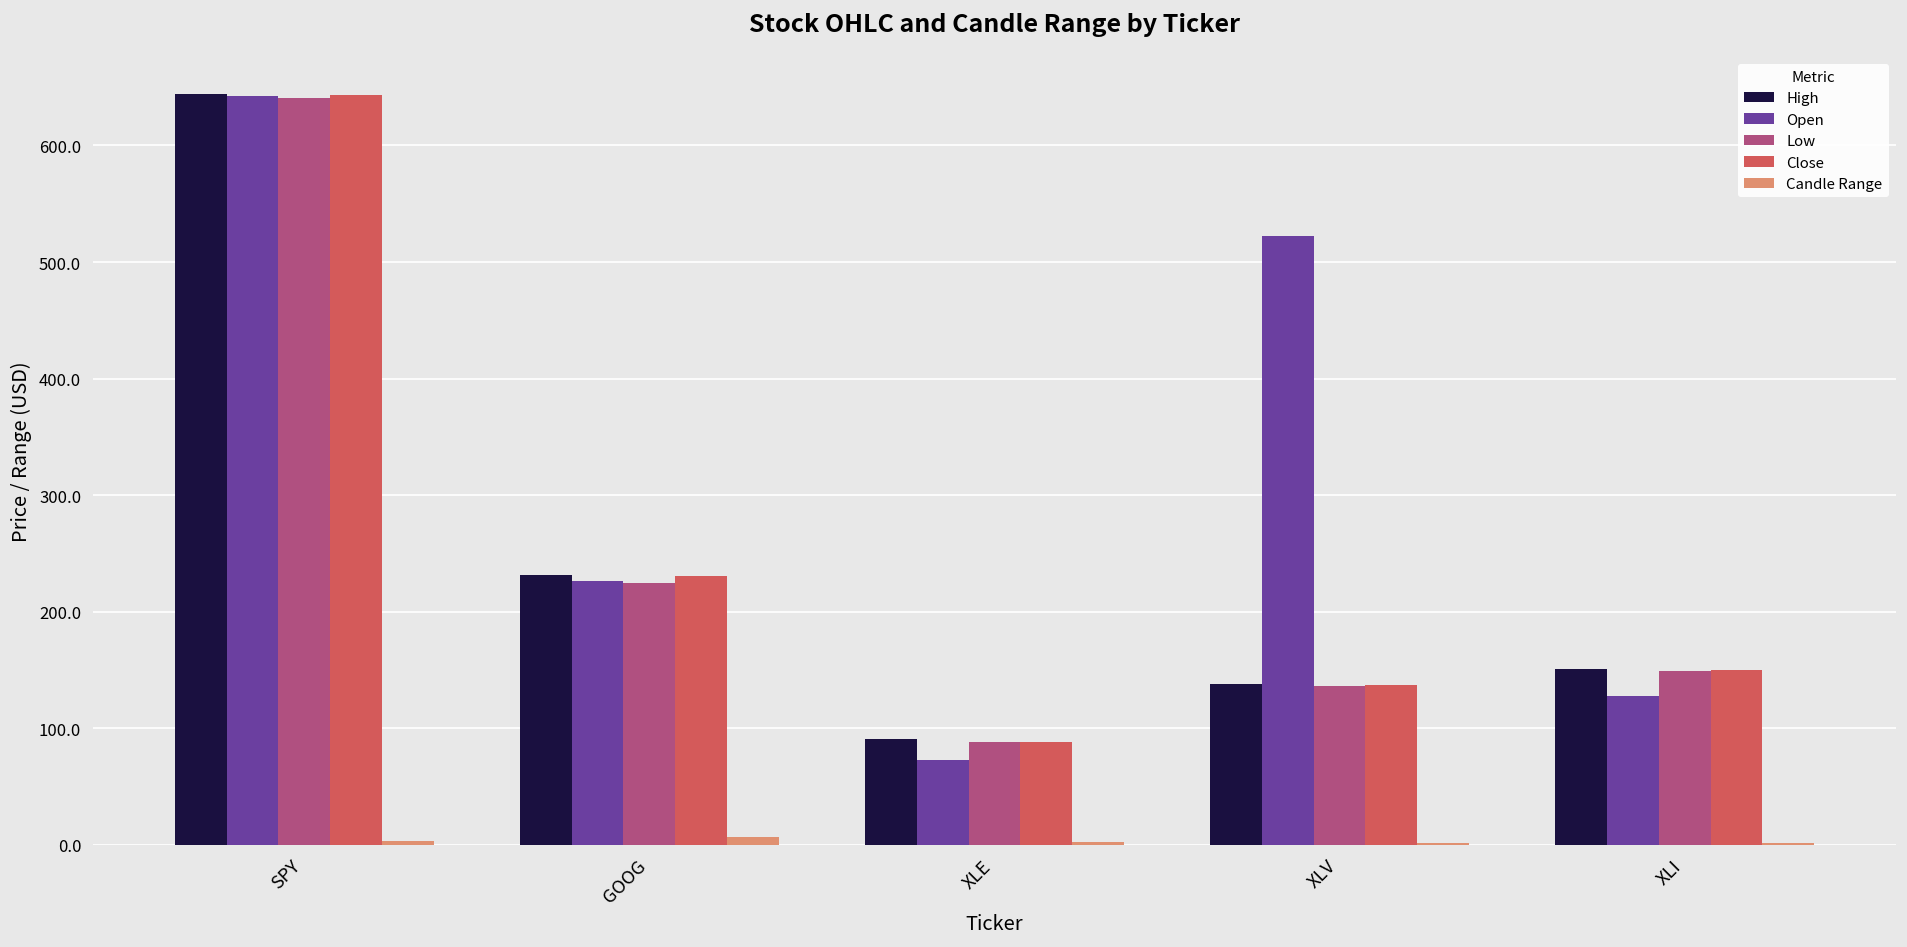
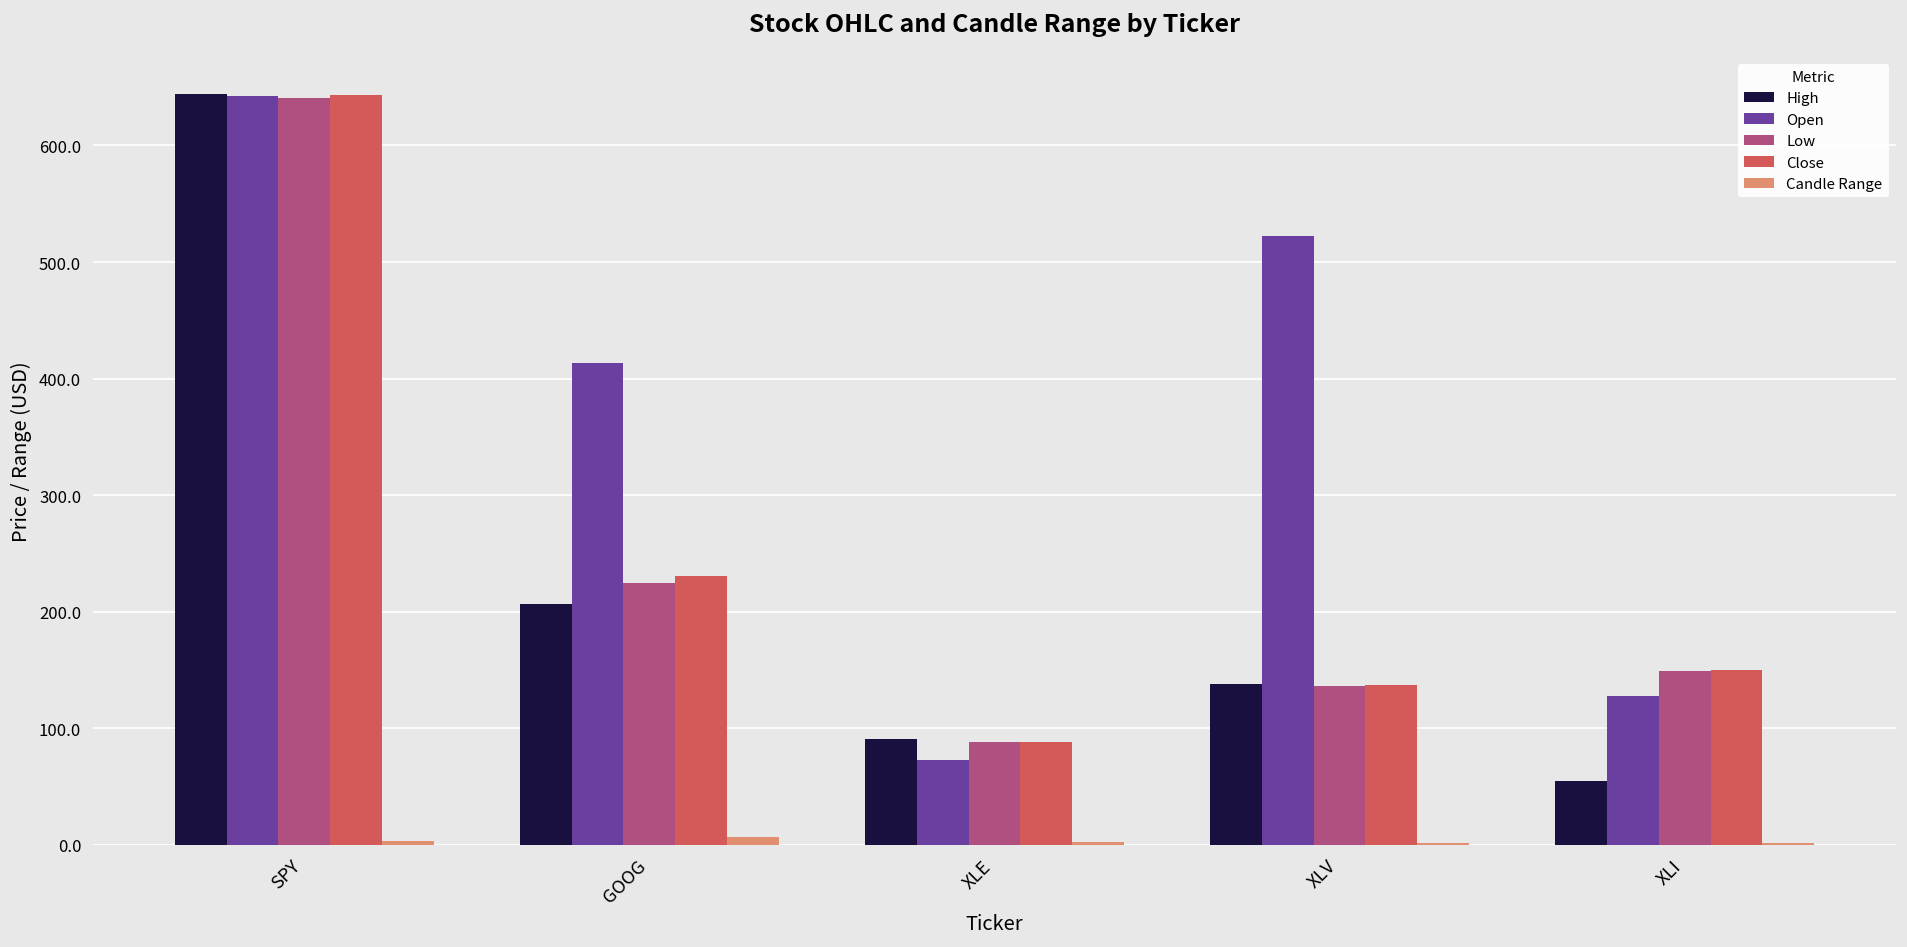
  {
    "High": {
      "SPY": 640,
-     "GOOG": 230,
+     "GOOG": 210,
      "XLE": 90,
      "XLV": 140,
-     "XLI": 150
+     "XLI": 50
    },
    "Open": {
      "SPY": 640,
-     "GOOG": 230,
+     "GOOG": 410,
      "XLE": 70,
      "XLV": 520,
      "XLI": 130
    }
  }
